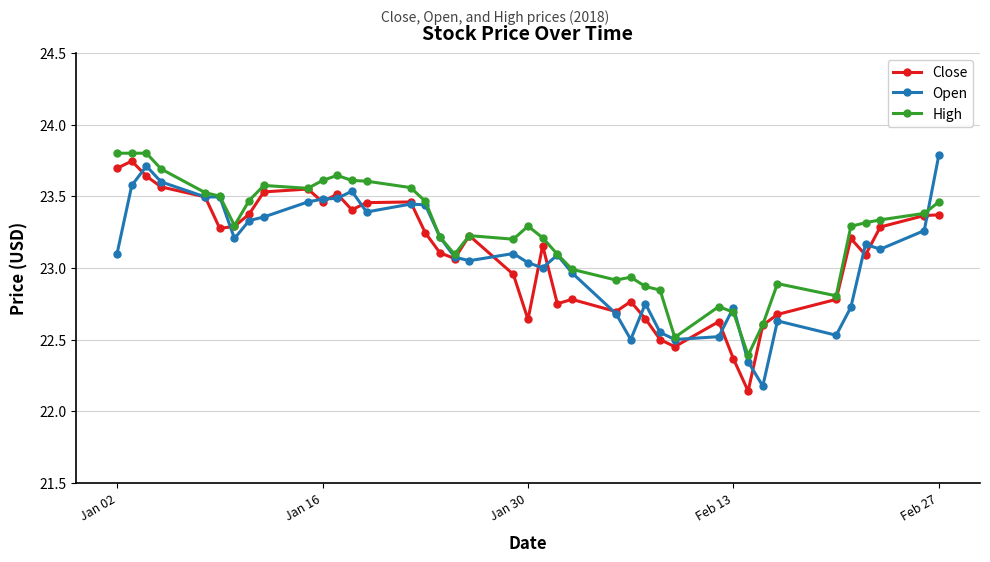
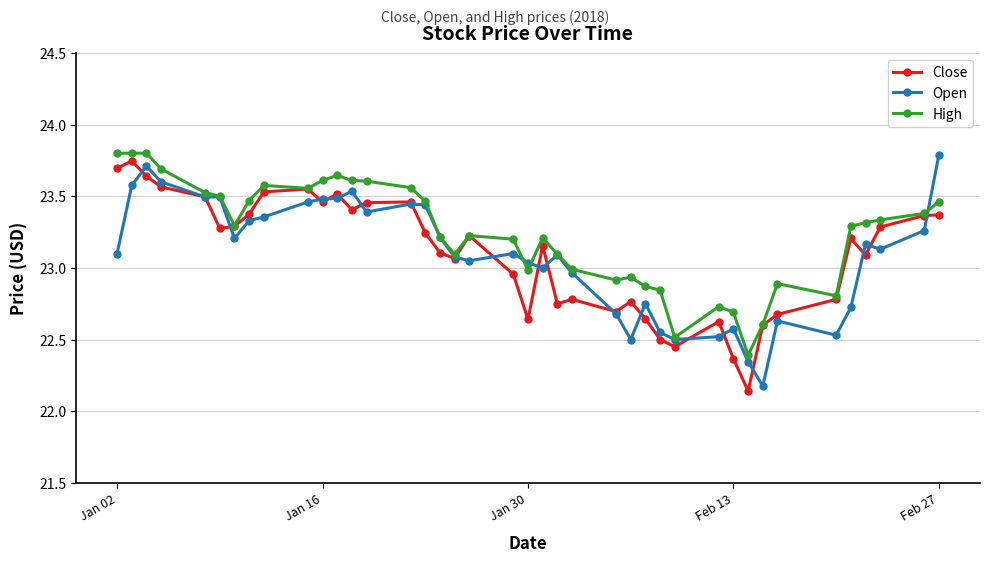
  {
    "Close": {
      "Jan 02": 23.70,
      "Jan 16": 23.46,
      "Jan 30": 22.64,
      "Feb 13": 22.37,
      "Feb 27": 23.37
    },
    "Open": {
      "Jan 02": 23.10,
      "Jan 16": 23.48,
      "Jan 30": 23.04,
-     "Feb 13": 22.72,
+     "Feb 13": 22.58,
      "Feb 27": 23.79
    },
    "High": {
      "Jan 02": 23.80,
      "Jan 16": 23.61,
-     "Jan 30": 23.29,
+     "Jan 30": 22.99,
      "Feb 13": 22.69,
      "Feb 27": 23.46
    }
  }
